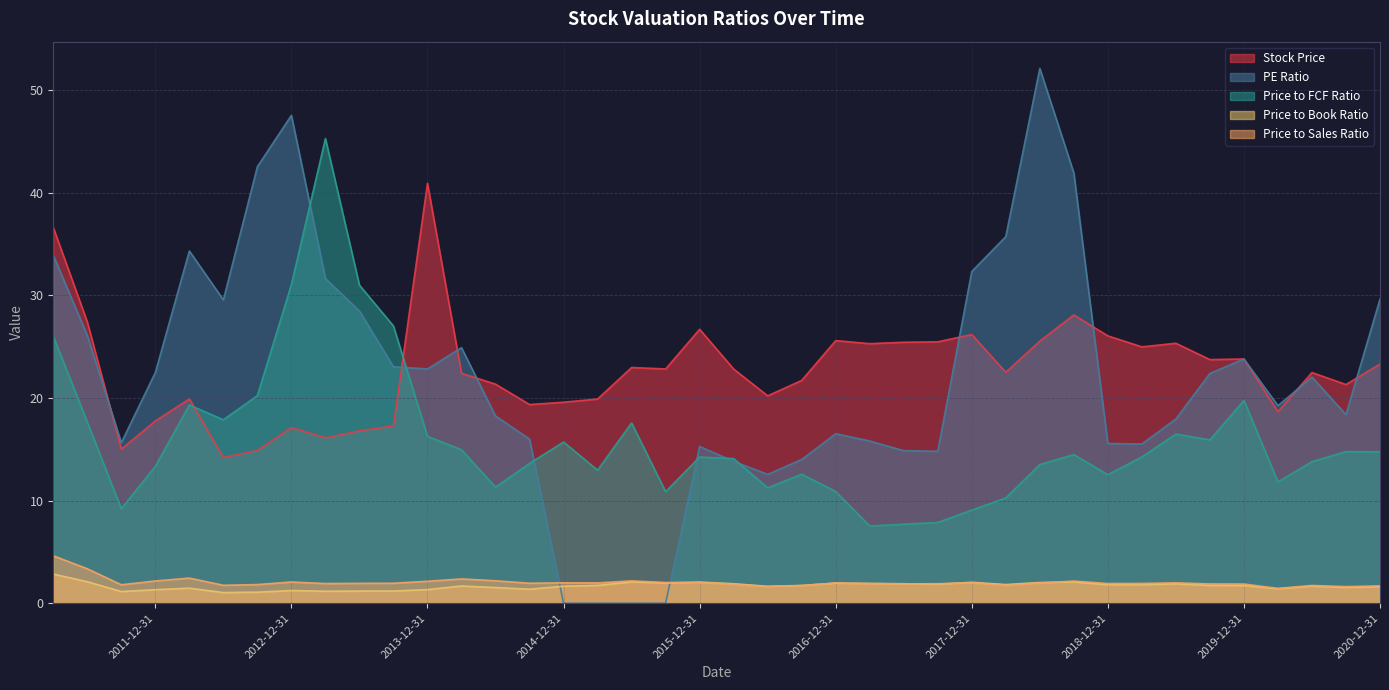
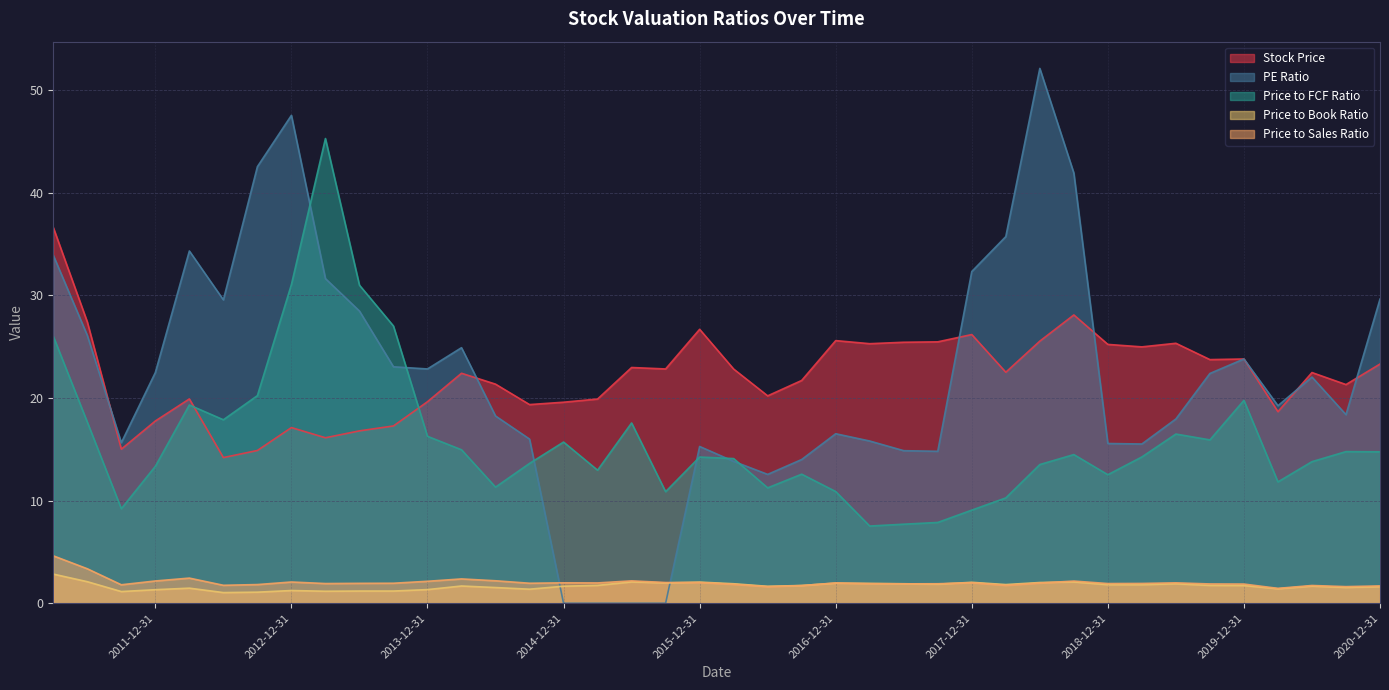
  {
    "Stock Price": {
      "2011-12-31": 17.8,
      "2012-12-31": 17.1,
-     "2013-12-31": 40.9,
+     "2013-12-31": 19.6,
      "2014-12-31": 19.6,
      "2015-12-31": 26.7,
      "2016-12-31": 25.6,
      "2017-12-31": 26.2,
-     "2018-12-31": 26.0,
+     "2018-12-31": 25.2,
      "2020-12-31": 23.3
    }
  }
